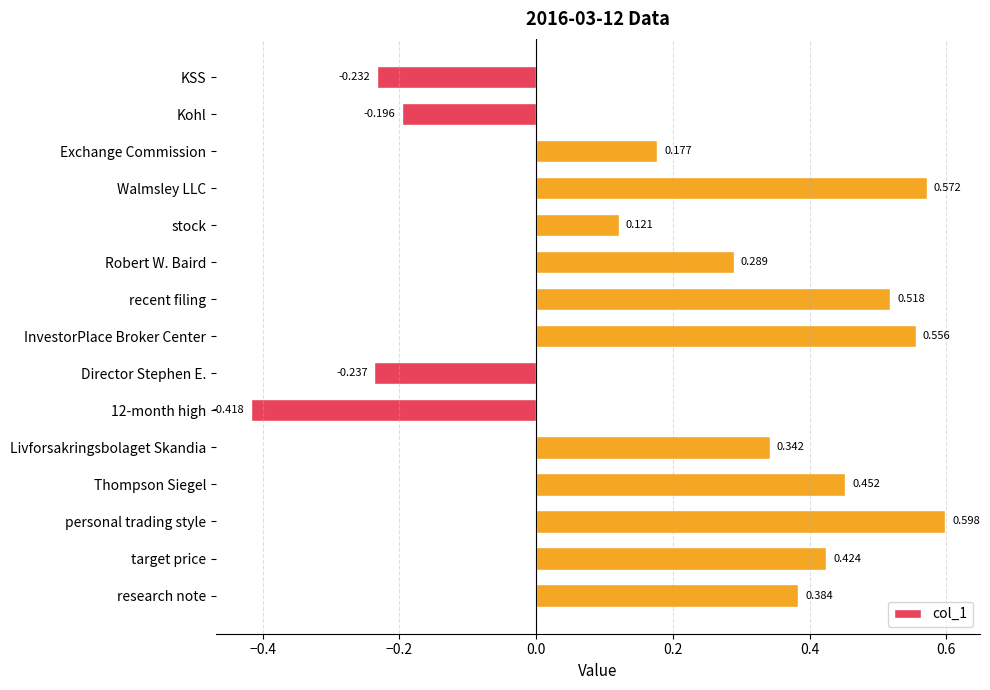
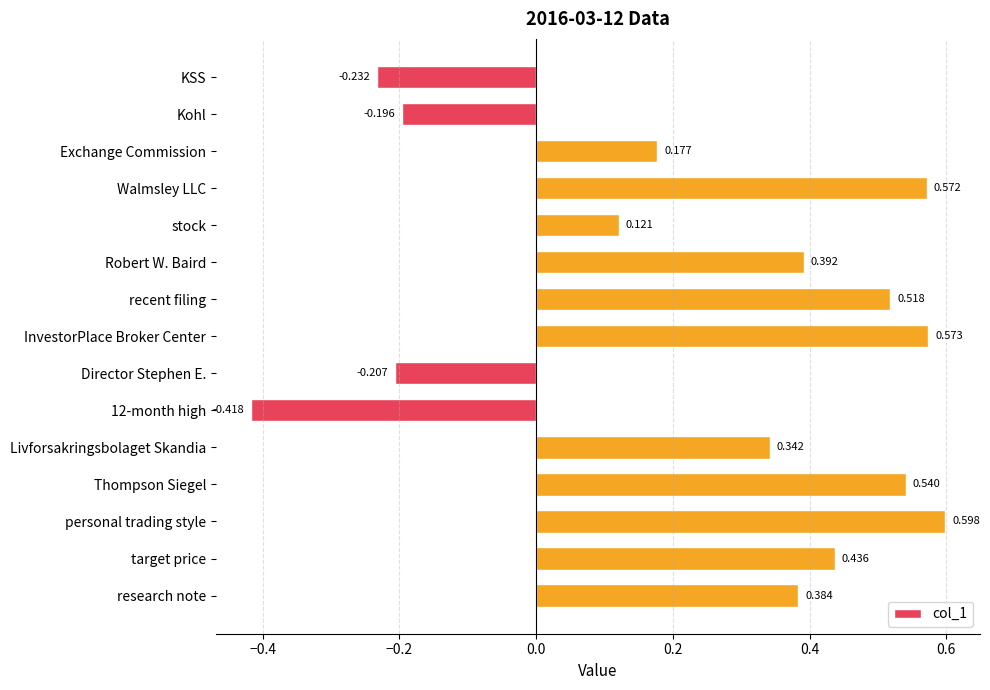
  {
    "KSS": -0.232,
    "Kohl": -0.196,
    "Exchange Commission": 0.177,
    "Walmsley LLC": 0.572,
    "stock": 0.121,
-   "Robert W. Baird": 0.289,
+   "Robert W. Baird": 0.392,
    "recent filing": 0.518,
-   "InvestorPlace Broker Center": 0.556,
-   "Director Stephen E.": -0.237,
+   "InvestorPlace Broker Center": 0.573,
+   "Director Stephen E.": -0.207,
    "12-month high": -0.418,
    "Livforsakringsbolaget Skandia": 0.342,
-   "Thompson Siegel": 0.452,
+   "Thompson Siegel": 0.540,
    "personal trading style": 0.598,
-   "target price": 0.424,
+   "target price": 0.436,
    "research note": 0.384
  }
